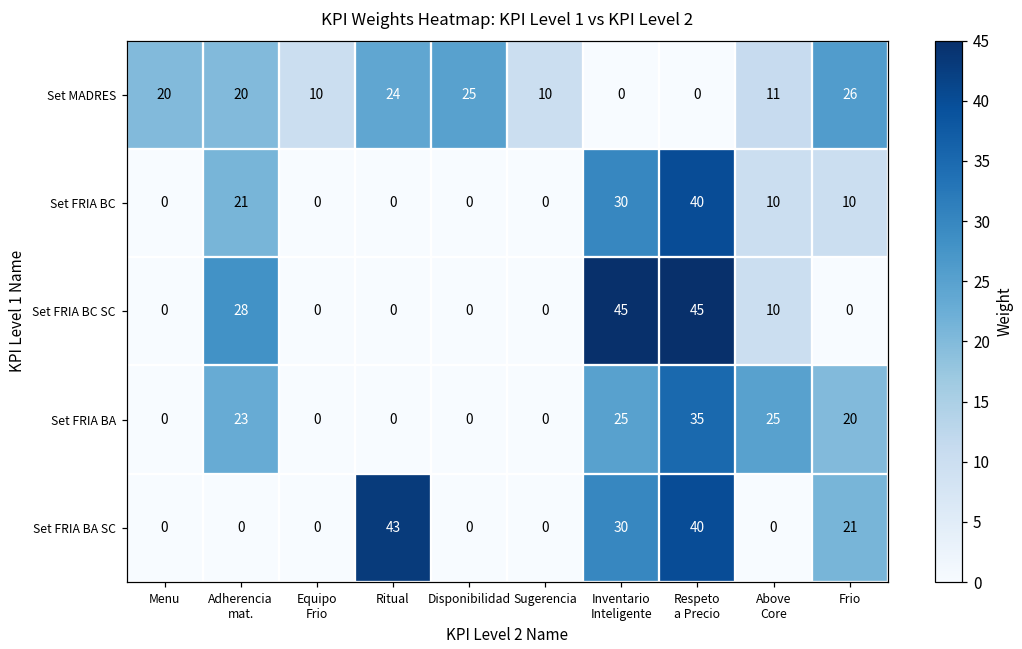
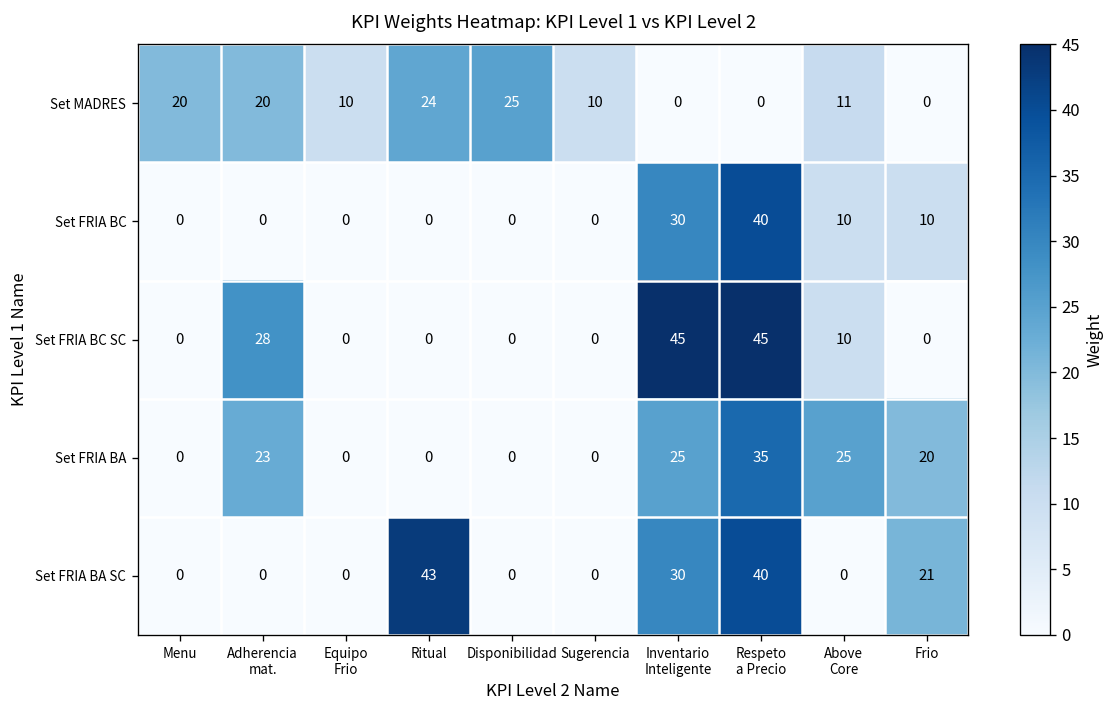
  {
    "Set MADRES": {
      "Menu": 20,
      "Adherencia mat.": 20,
      "Equipo Frio": 10,
      "Ritual": 24,
      "Disponibilidad": 25,
      "Sugerencia": 10,
      "Inventario Inteligente": 0,
      "Respeto a Precio": 0,
      "Above Core": 11,
-     "Frio": 26
+     "Frio": 0
    },
    "Set FRIA BC": {
      "Menu": 0,
-     "Adherencia mat.": 21,
+     "Adherencia mat.": 0,
      "Equipo Frio": 0,
      "Ritual": 0,
      "Disponibilidad": 0,
      "Sugerencia": 0,
      "Inventario Inteligente": 30,
      "Respeto a Precio": 40,
      "Above Core": 10,
      "Frio": 10
    },
    "Set FRIA BC SC": {
      "Menu": 0,
      "Adherencia mat.": 28,
      "Equipo Frio": 0,
      "Ritual": 0,
      "Disponibilidad": 0,
      "Sugerencia": 0,
      "Inventario Inteligente": 45,
      "Respeto a Precio": 45,
      "Above Core": 10,
      "Frio": 0
    },
    "Set FRIA BA": {
      "Menu": 0,
      "Adherencia mat.": 23,
      "Equipo Frio": 0,
      "Ritual": 0,
      "Disponibilidad": 0,
      "Sugerencia": 0,
      "Inventario Inteligente": 25,
      "Respeto a Precio": 35,
      "Above Core": 25,
      "Frio": 20
    },
    "Set FRIA BA SC": {
      "Menu": 0,
      "Adherencia mat.": 0,
      "Equipo Frio": 0,
      "Ritual": 43,
      "Disponibilidad": 0,
      "Sugerencia": 0,
      "Inventario Inteligente": 30,
      "Respeto a Precio": 40,
      "Above Core": 0,
      "Frio": 21
    }
  }
